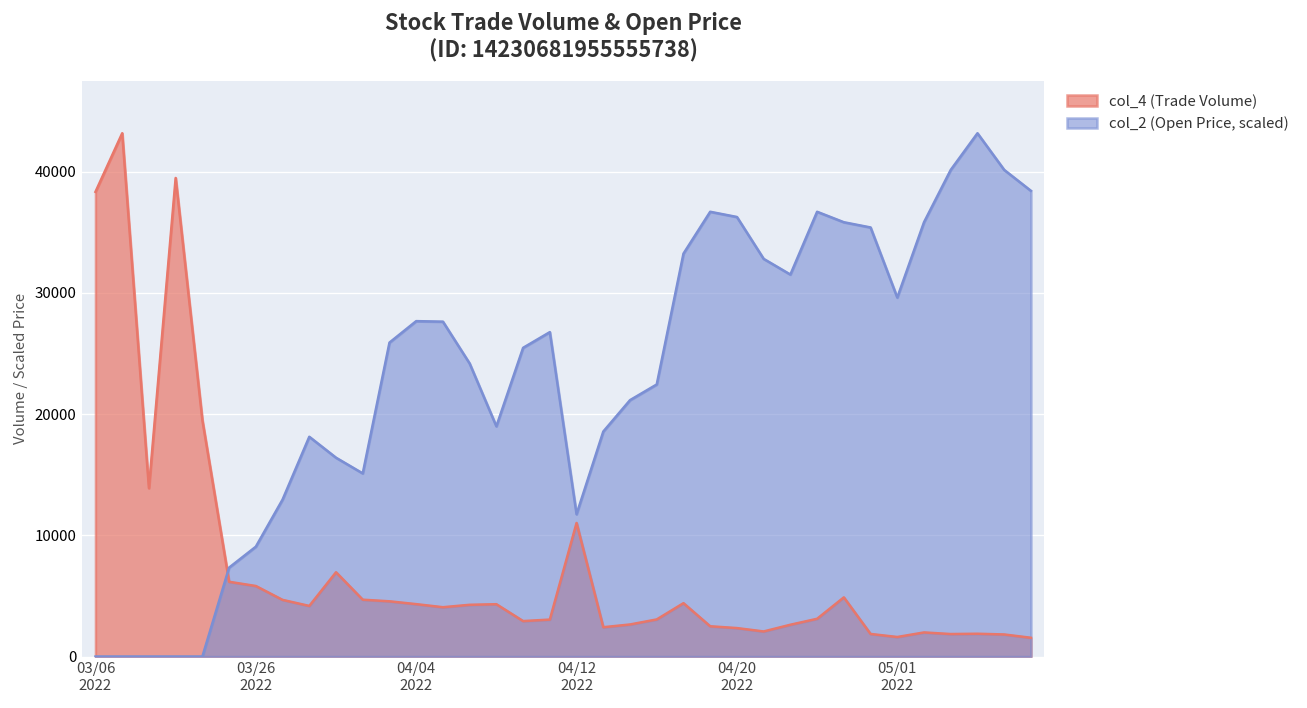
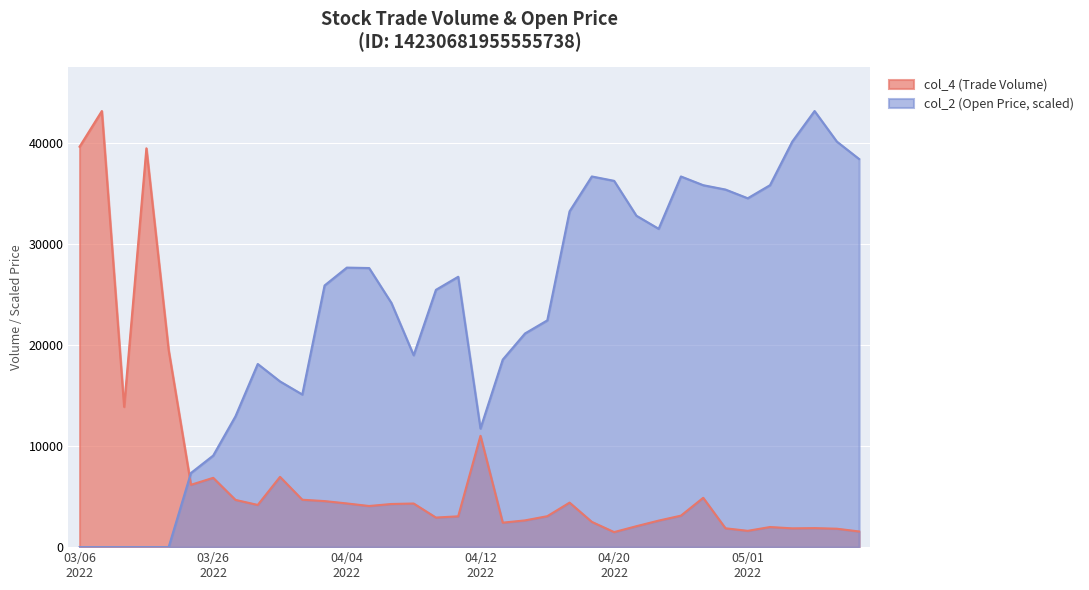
  {
    "col_4 (Trade Volume)": {
-     "03/06 2022": 38300,
-     "03/26 2022": 5800,
+     "03/06 2022": 39600,
+     "03/26 2022": 6900,
      "04/04 2022": 4300,
      "04/12 2022": 11000,
-     "04/20 2022": 2400,
+     "04/20 2022": 1500,
      "05/01 2022": 1600
    },
    "col_2 (Open Price, scaled)": {
      "03/06 2022": 0,
      "03/26 2022": 9100,
      "04/04 2022": 27700,
      "04/12 2022": 11700,
      "04/20 2022": 36300,
-     "05/01 2022": 29600
+     "05/01 2022": 34500
    }
  }
